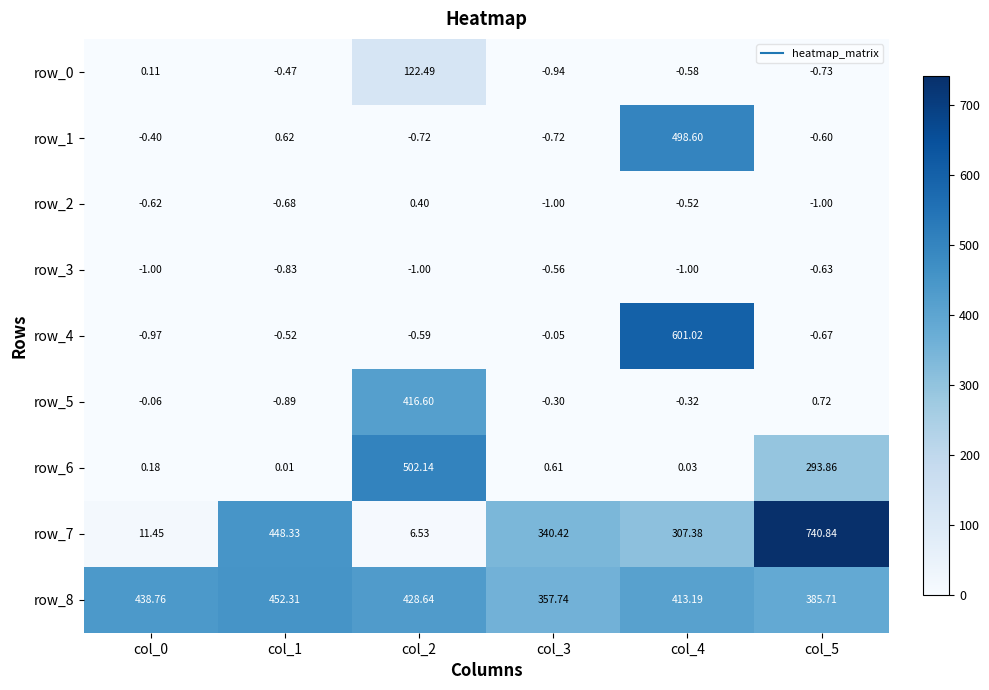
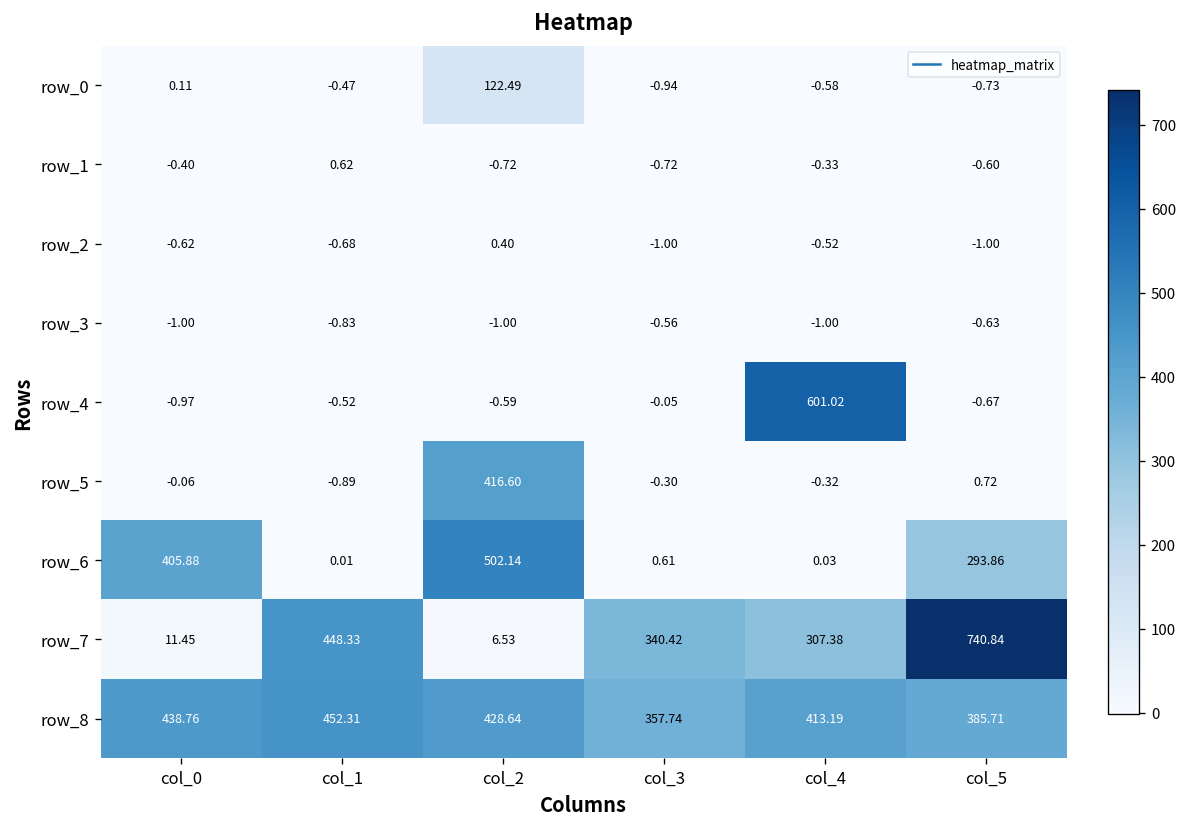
  {
    "row_0": {
      "col_0": 0.11,
      "col_1": -0.47,
      "col_2": 122.49,
      "col_3": -0.94,
      "col_4": -0.58,
      "col_5": -0.73
    },
    "row_1": {
      "col_0": -0.40,
      "col_1": 0.62,
      "col_2": -0.72,
      "col_3": -0.72,
-     "col_4": 498.60,
+     "col_4": -0.33,
      "col_5": -0.60
    },
    "row_2": {
      "col_0": -0.62,
      "col_1": -0.68,
      "col_2": 0.40,
      "col_3": -1.00,
      "col_4": -0.52,
      "col_5": -1.00
    },
    "row_3": {
      "col_0": -1.00,
      "col_1": -0.83,
      "col_2": -1.00,
      "col_3": -0.56,
      "col_4": -1.00,
      "col_5": -0.63
    },
    "row_4": {
      "col_0": -0.97,
      "col_1": -0.52,
      "col_2": -0.59,
      "col_3": -0.05,
      "col_4": 601.02,
      "col_5": -0.67
    },
    "row_5": {
      "col_0": -0.06,
      "col_1": -0.89,
      "col_2": 416.60,
      "col_3": -0.30,
      "col_4": -0.32,
      "col_5": 0.72
    },
    "row_6": {
-     "col_0": 0.18,
+     "col_0": 405.88,
      "col_1": 0.01,
      "col_2": 502.14,
      "col_3": 0.61,
      "col_4": 0.03,
      "col_5": 293.86
    },
    "row_7": {
      "col_0": 11.45,
      "col_1": 448.33,
      "col_2": 6.53,
      "col_3": 340.42,
      "col_4": 307.38,
      "col_5": 740.84
    },
    "row_8": {
      "col_0": 438.76,
      "col_1": 452.31,
      "col_2": 428.64,
      "col_3": 357.74,
      "col_4": 413.19,
      "col_5": 385.71
    }
  }
